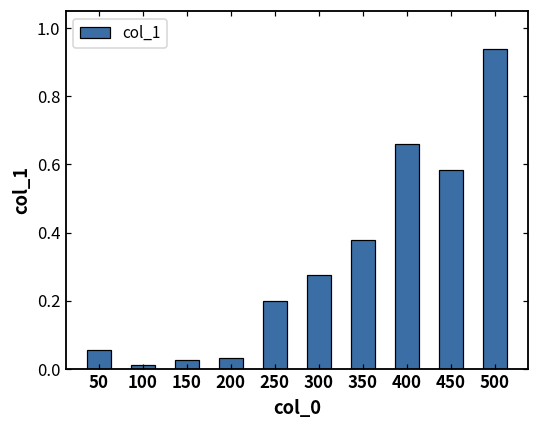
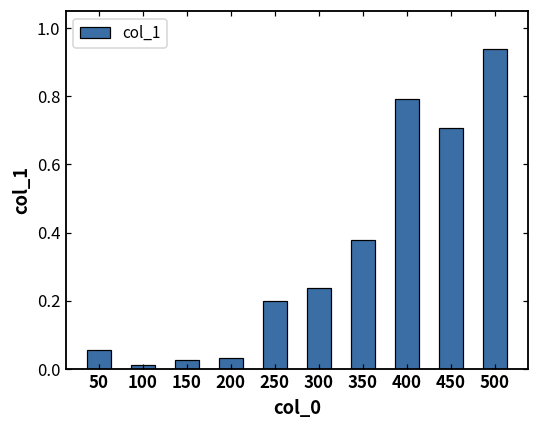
  {
    "50": 0.06,
    "100": 0.01,
    "150": 0.03,
    "200": 0.03,
    "250": 0.20,
-   "300": 0.27,
+   "300": 0.24,
    "350": 0.38,
-   "400": 0.66,
-   "450": 0.58,
+   "400": 0.79,
+   "450": 0.71,
    "500": 0.94
  }
